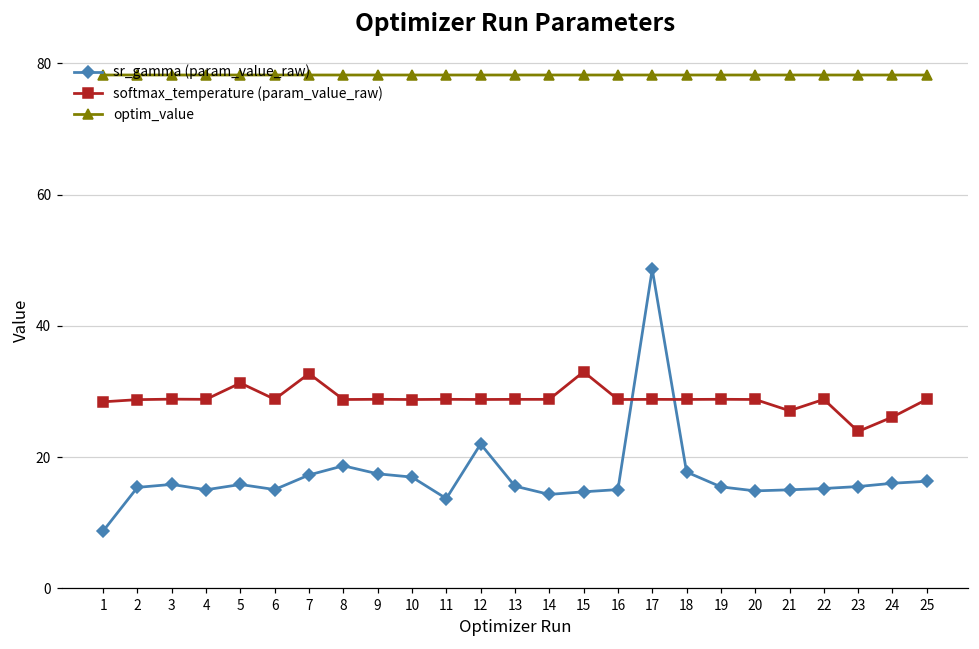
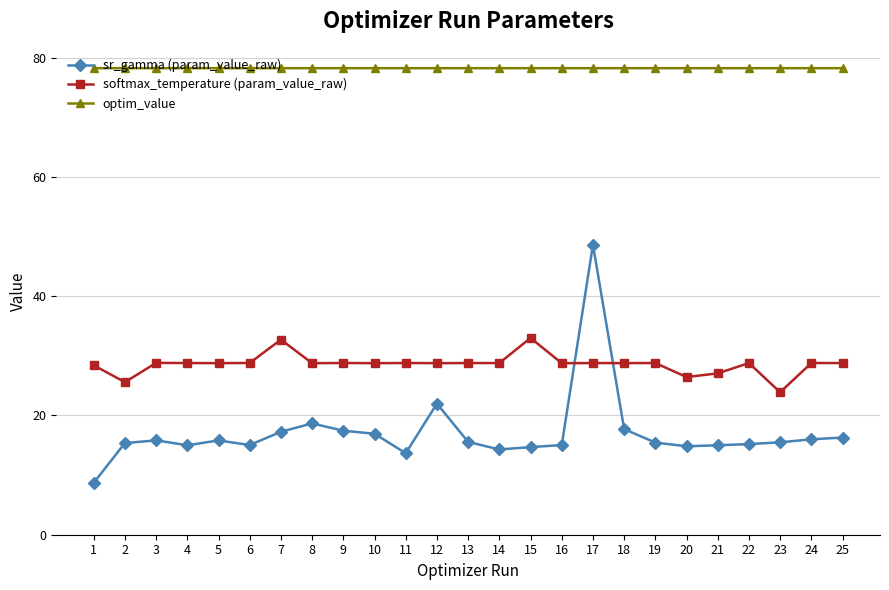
  {
    "sr_gamma (param_value_raw)": {
      "1": 9,
      "2": 15,
      "3": 16,
      "4": 15,
      "5": 16,
      "6": 15,
      "7": 17,
      "8": 19,
      "9": 17,
      "10": 17,
      "11": 14,
      "12": 22,
      "13": 16,
      "14": 14,
      "15": 15,
      "16": 15,
      "17": 49,
      "18": 18,
      "19": 15,
      "20": 15,
      "21": 15,
      "22": 15,
      "23": 16,
      "24": 16,
      "25": 16
    },
    "softmax_temperature (param_value_raw)": {
      "1": 28,
-     "2": 29,
+     "2": 26,
      "3": 29,
      "4": 29,
-     "5": 31,
+     "5": 29,
      "6": 29,
      "7": 33,
      "8": 29,
      "9": 29,
      "10": 29,
      "11": 29,
      "12": 29,
      "13": 29,
      "14": 29,
      "15": 33,
      "16": 29,
      "17": 29,
      "18": 29,
      "19": 29,
-     "20": 29,
+     "20": 26,
      "21": 27,
      "22": 29,
      "23": 24,
-     "24": 26,
+     "24": 29,
      "25": 29
    },
    "optim_value": {
      "1": 78,
      "2": 78,
      "3": 78,
      "4": 78,
      "5": 78,
      "6": 78,
      "7": 78,
      "8": 78,
      "9": 78,
      "10": 78,
      "11": 78,
      "12": 78,
      "13": 78,
      "14": 78,
      "15": 78,
      "16": 78,
      "17": 78,
      "18": 78,
      "19": 78,
      "20": 78,
      "21": 78,
      "22": 78,
      "23": 78,
      "24": 78,
      "25": 78
    }
  }
